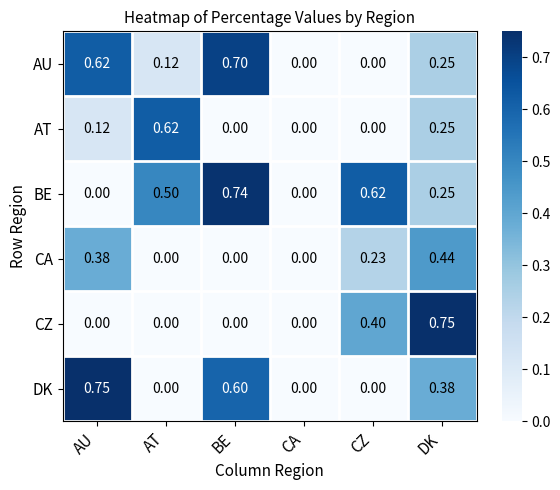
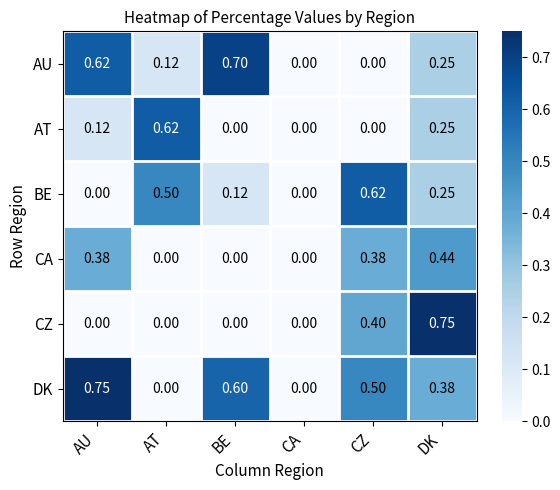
  {
    "AU": {
      "AU": 0.62,
      "AT": 0.12,
      "BE": 0.70,
      "CA": 0.00,
      "CZ": 0.00,
      "DK": 0.25
    },
    "AT": {
      "AU": 0.12,
      "AT": 0.62,
      "BE": 0.00,
      "CA": 0.00,
      "CZ": 0.00,
      "DK": 0.25
    },
    "BE": {
      "AU": 0.00,
      "AT": 0.50,
-     "BE": 0.74,
+     "BE": 0.12,
      "CA": 0.00,
      "CZ": 0.62,
      "DK": 0.25
    },
    "CA": {
      "AU": 0.38,
      "AT": 0.00,
      "BE": 0.00,
      "CA": 0.00,
-     "CZ": 0.23,
+     "CZ": 0.38,
      "DK": 0.44
    },
    "CZ": {
      "AU": 0.00,
      "AT": 0.00,
      "BE": 0.00,
      "CA": 0.00,
      "CZ": 0.40,
      "DK": 0.75
    },
    "DK": {
      "AU": 0.75,
      "AT": 0.00,
      "BE": 0.60,
      "CA": 0.00,
-     "CZ": 0.00,
+     "CZ": 0.50,
      "DK": 0.38
    }
  }
